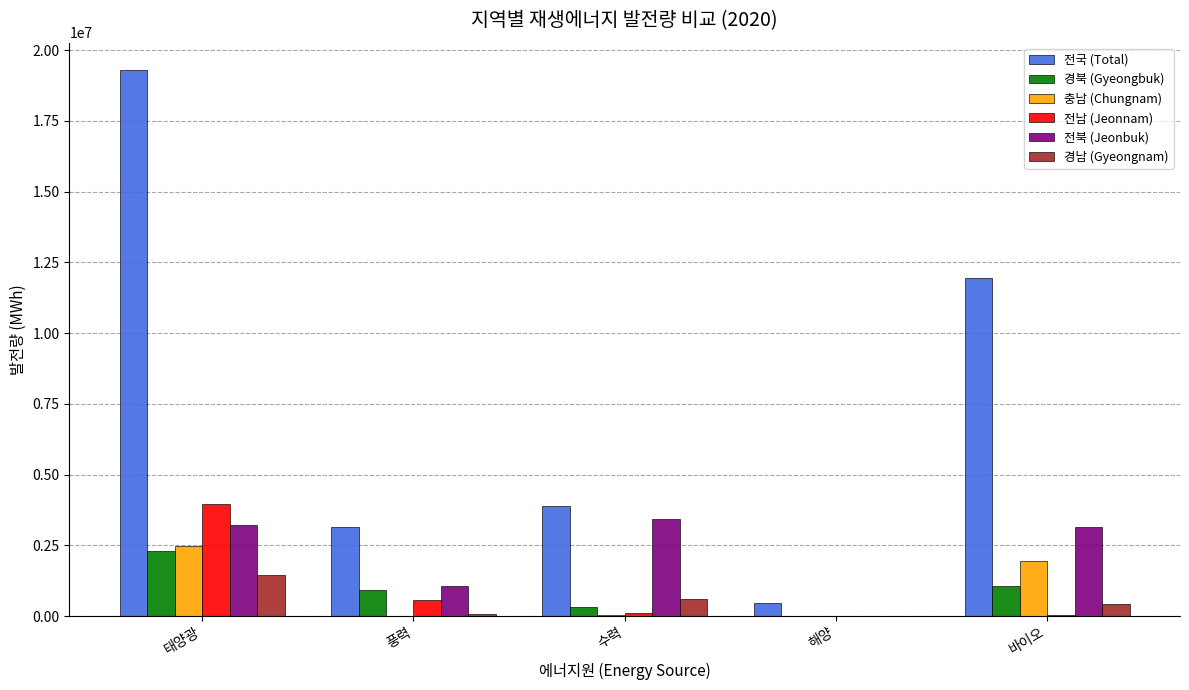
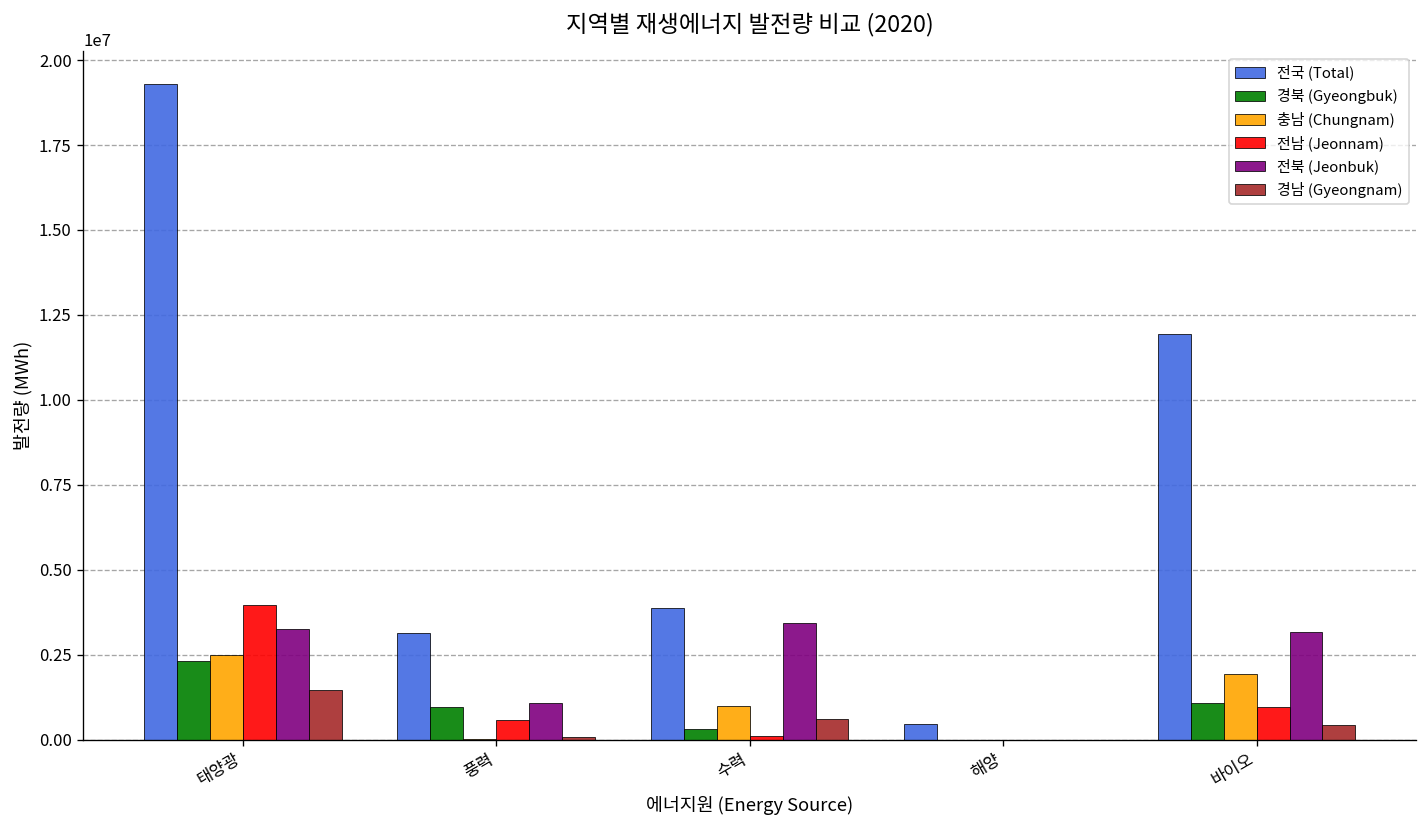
  {
    "전국 (Total)": {
      "태양광": 19300000,
      "풍력": 3100000,
      "수력": 3900000,
      "해양": 500000,
      "바이오": 12000000
    },
    "경북 (Gyeongbuk)": {
      "태양광": 2300000,
      "풍력": 900000,
      "수력": 300000,
      "해양": 0,
      "바이오": 1100000
    },
    "충남 (Chungnam)": {
      "태양광": 2500000,
-     "수력": 100000,
+     "수력": 1000000,
      "해양": 0,
      "바이오": 1900000
    },
    "전남 (Jeonnam)": {
      "태양광": 4000000,
      "풍력": 600000,
      "수력": 100000,
      "해양": 0,
-     "바이오": 0
+     "바이오": 900000
    },
    "전북 (Jeonbuk)": {
      "태양광": 3200000,
      "풍력": 1100000,
      "수력": 3400000,
      "해양": 0,
      "바이오": 3200000
    },
    "경남 (Gyeongnam)": {
      "태양광": 1500000,
      "수력": 600000,
      "해양": 0,
      "바이오": 400000
    }
  }
